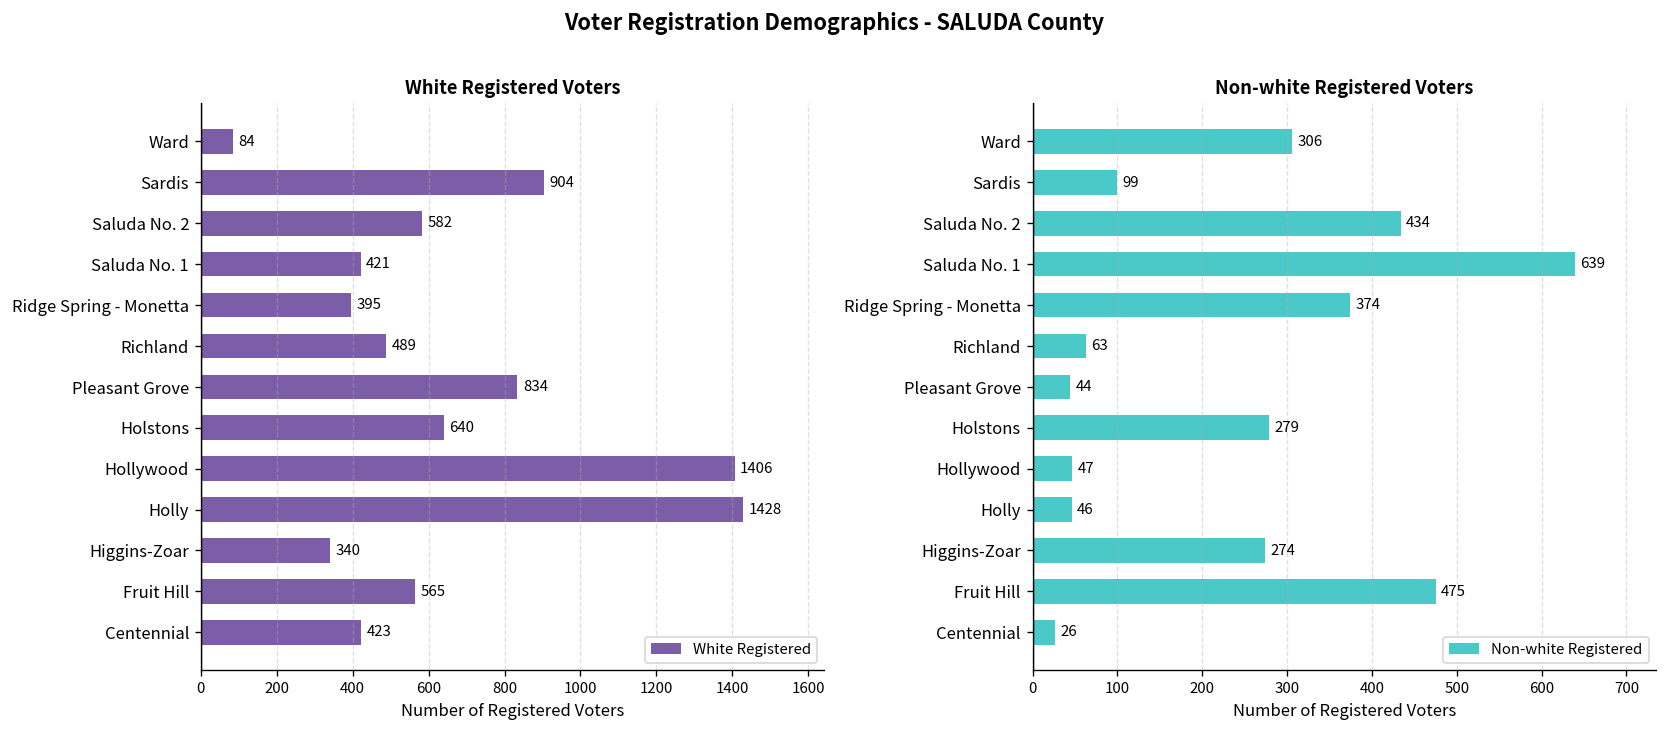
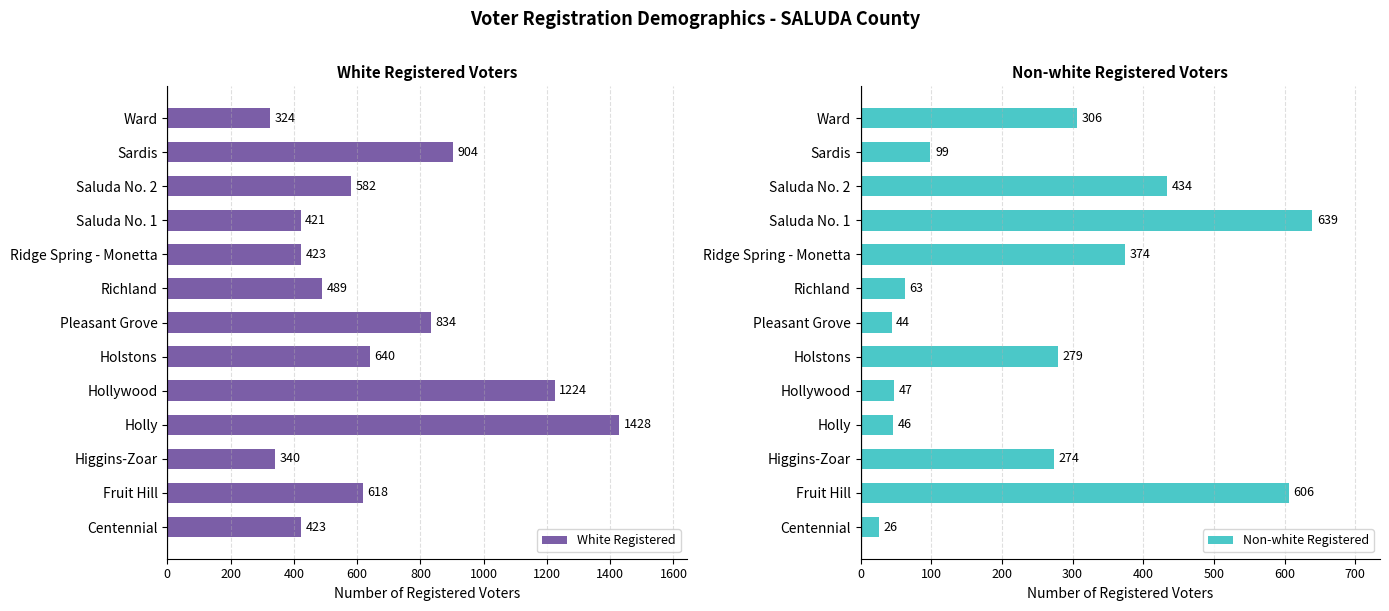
  {
    "White Registered Voters": {
-     "Ward": 84,
+     "Ward": 324,
      "Sardis": 904,
      "Saluda No. 2": 582,
      "Saluda No. 1": 421,
-     "Ridge Spring - Monetta": 395,
+     "Ridge Spring - Monetta": 423,
      "Richland": 489,
      "Pleasant Grove": 834,
      "Holstons": 640,
-     "Hollywood": 1406,
+     "Hollywood": 1224,
      "Holly": 1428,
      "Higgins-Zoar": 340,
-     "Fruit Hill": 565,
+     "Fruit Hill": 618,
      "Centennial": 423
    },
    "Non-white Registered Voters": {
      "Ward": 306,
      "Sardis": 99,
      "Saluda No. 2": 434,
      "Saluda No. 1": 639,
      "Ridge Spring - Monetta": 374,
      "Richland": 63,
      "Pleasant Grove": 44,
      "Holstons": 279,
      "Hollywood": 47,
      "Holly": 46,
      "Higgins-Zoar": 274,
-     "Fruit Hill": 475,
+     "Fruit Hill": 606,
      "Centennial": 26
    }
  }
